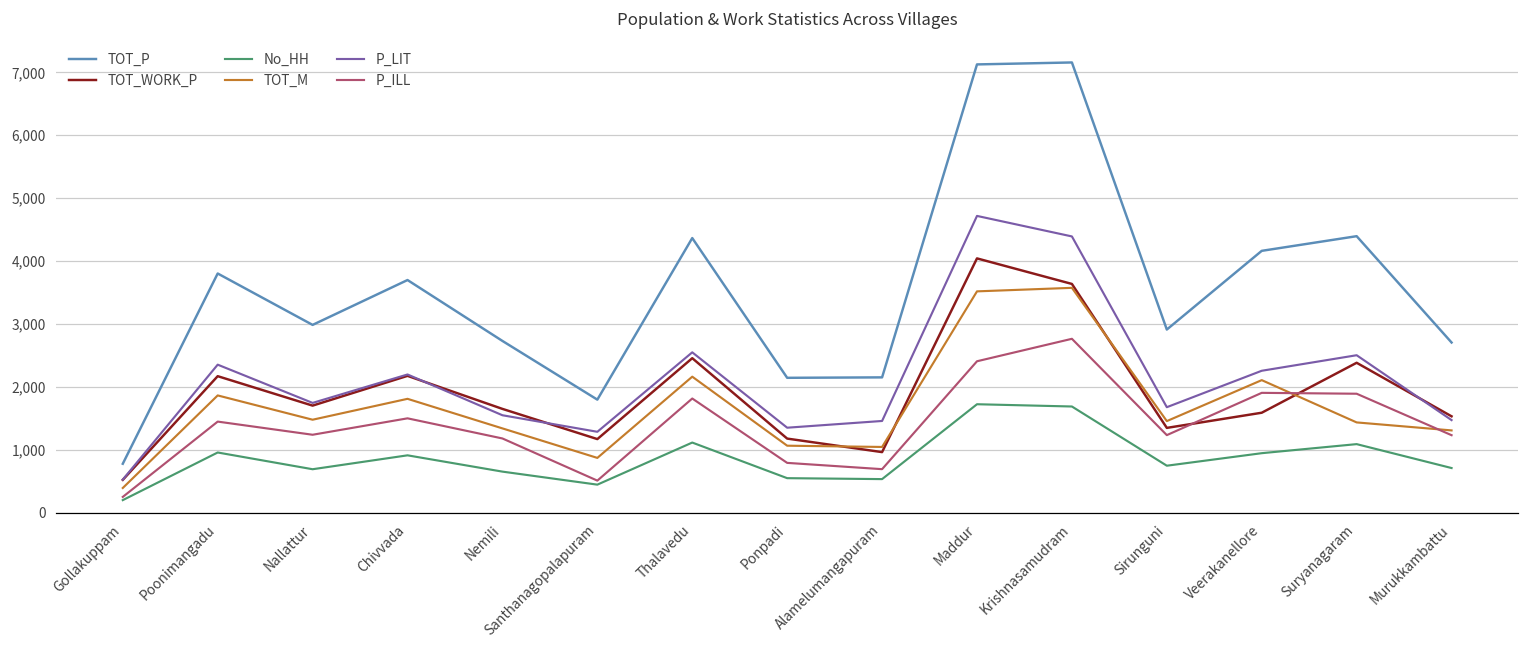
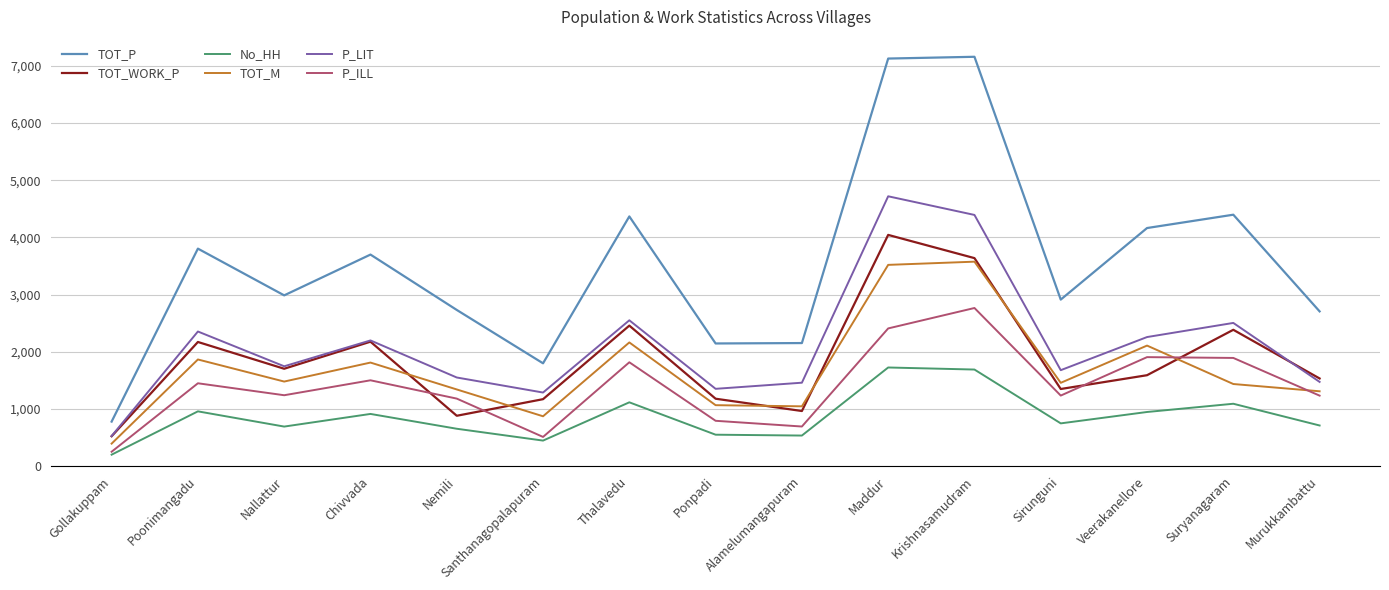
  {
    "TOT_P": {
      "Gollakuppam": "800",
      "Poonimangadu": "3,800",
      "Nallattur": "3,000",
      "Chivvada": "3,700",
      "Nemili": "2,700",
      "Santhanagopalapuram": "1,800",
      "Thalavedu": "4,400",
      "Ponpadi": "2,100",
      "Alamelumangapuram": "2,200",
      "Maddur": "7,100",
      "Krishnasamudram": "7,200",
      "Sirunguni": "2,900",
      "Veerakanellore": "4,200",
      "Suryanagaram": "4,400",
      "Murukkambattu": "2,700"
    },
    "TOT_WORK_P": {
      "Poonimangadu": "2,200",
-     "Nemili": "1,700",
+     "Nemili": "900",
      "Santhanagopalapuram": "1,200",
      "Thalavedu": "2,500",
      "Ponpadi": "1,200",
      "Alamelumangapuram": "1,000",
      "Maddur": "4,000",
      "Krishnasamudram": "3,600",
      "Sirunguni": "1,300",
      "Veerakanellore": "1,600",
      "Suryanagaram": "2,400",
      "Murukkambattu": "1,500"
    },
    "No_HH": {
      "Gollakuppam": "200",
      "Poonimangadu": "1,000",
      "Nallattur": "700",
      "Chivvada": "900",
      "Nemili": "700",
      "Santhanagopalapuram": "400",
      "Thalavedu": "1,100",
      "Ponpadi": "600",
      "Alamelumangapuram": "500",
      "Maddur": "1,700",
      "Krishnasamudram": "1,700",
      "Sirunguni": "700",
      "Veerakanellore": "900",
      "Suryanagaram": "1,100",
      "Murukkambattu": "700"
    },
    "TOT_M": {
      "Gollakuppam": "400",
      "Poonimangadu": "1,900",
      "Nallattur": "1,500",
      "Chivvada": "1,800",
      "Nemili": "1,300",
      "Santhanagopalapuram": "900",
      "Thalavedu": "2,200",
      "Ponpadi": "1,100",
      "Alamelumangapuram": "1,000",
      "Maddur": "3,500",
      "Krishnasamudram": "3,600",
      "Sirunguni": "1,500",
      "Veerakanellore": "2,100",
      "Suryanagaram": "1,400",
      "Murukkambattu": "1,300"
    },
    "P_LIT": {
      "Poonimangadu": "2,400",
      "Nemili": "1,600",
      "Santhanagopalapuram": "1,300",
      "Thalavedu": "2,600",
      "Ponpadi": "1,400",
      "Alamelumangapuram": "1,500",
      "Maddur": "4,700",
      "Krishnasamudram": "4,400",
      "Sirunguni": "1,700",
      "Veerakanellore": "2,300",
      "Suryanagaram": "2,500",
      "Murukkambattu": "1,500"
    },
    "P_ILL": {
      "Gollakuppam": "300",
      "Poonimangadu": "1,400",
      "Nallattur": "1,200",
      "Chivvada": "1,500",
      "Nemili": "1,200",
      "Santhanagopalapuram": "500",
      "Thalavedu": "1,800",
      "Ponpadi": "800",
      "Alamelumangapuram": "700",
      "Maddur": "2,400",
      "Krishnasamudram": "2,800",
      "Sirunguni": "1,200",
      "Veerakanellore": "1,900",
      "Suryanagaram": "1,900",
      "Murukkambattu": "1,200"
    }
  }
